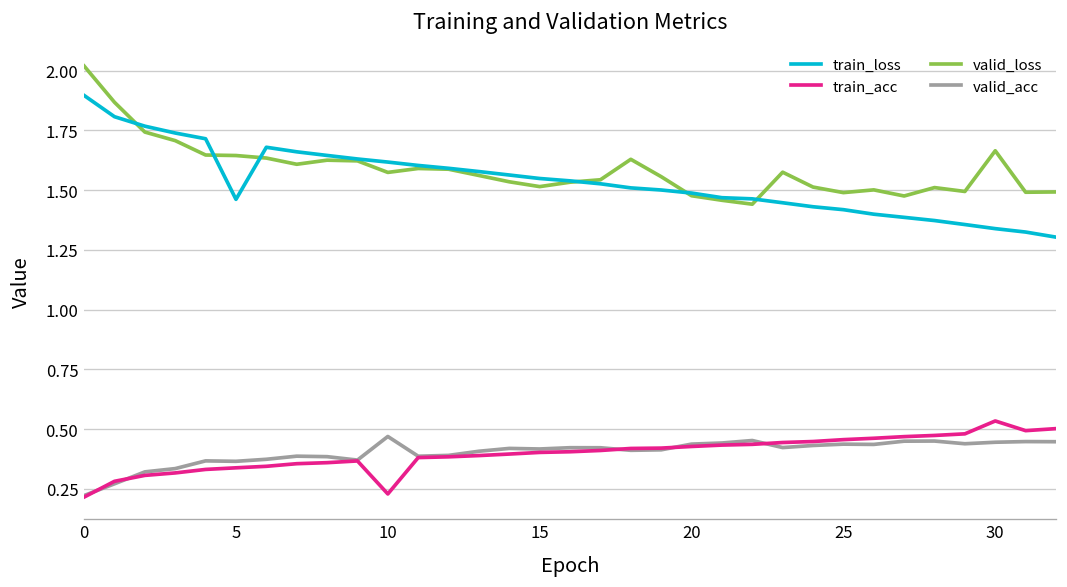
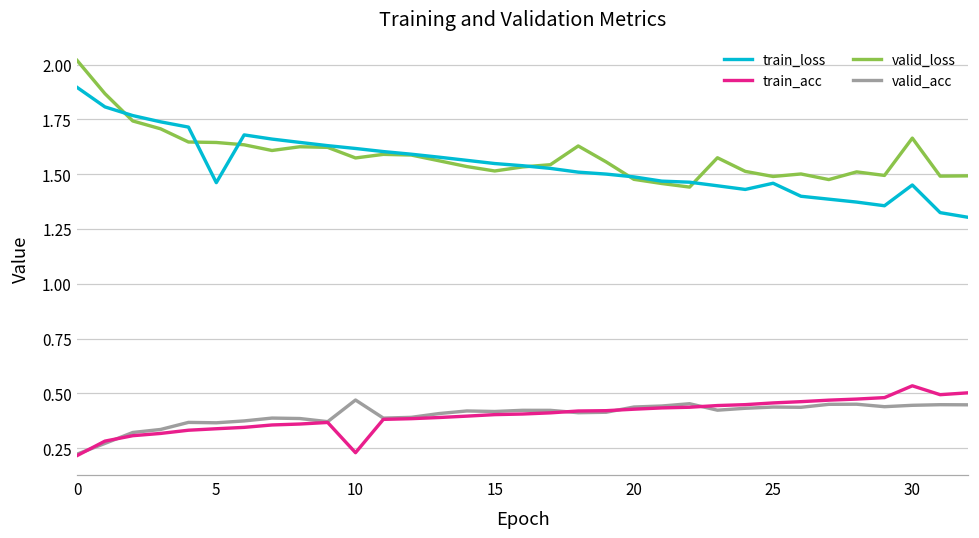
  {
    "train_loss": {
      "0": 1.90,
      "5": 1.46,
      "10": 1.62,
      "15": 1.55,
-     "25": 1.42,
-     "30": 1.34
+     "25": 1.46,
+     "30": 1.45
    },
    "train_acc": {
      "5": 0.34,
      "10": 0.23,
      "15": 0.40,
      "25": 0.46,
      "30": 0.53
    },
    "valid_loss": {
      "0": 2.02,
      "5": 1.64,
      "10": 1.57,
      "15": 1.51,
      "25": 1.49,
      "30": 1.66
    },
    "valid_acc": {
      "5": 0.37,
      "10": 0.47,
      "15": 0.42,
      "25": 0.44,
      "30": 0.45
    }
  }
